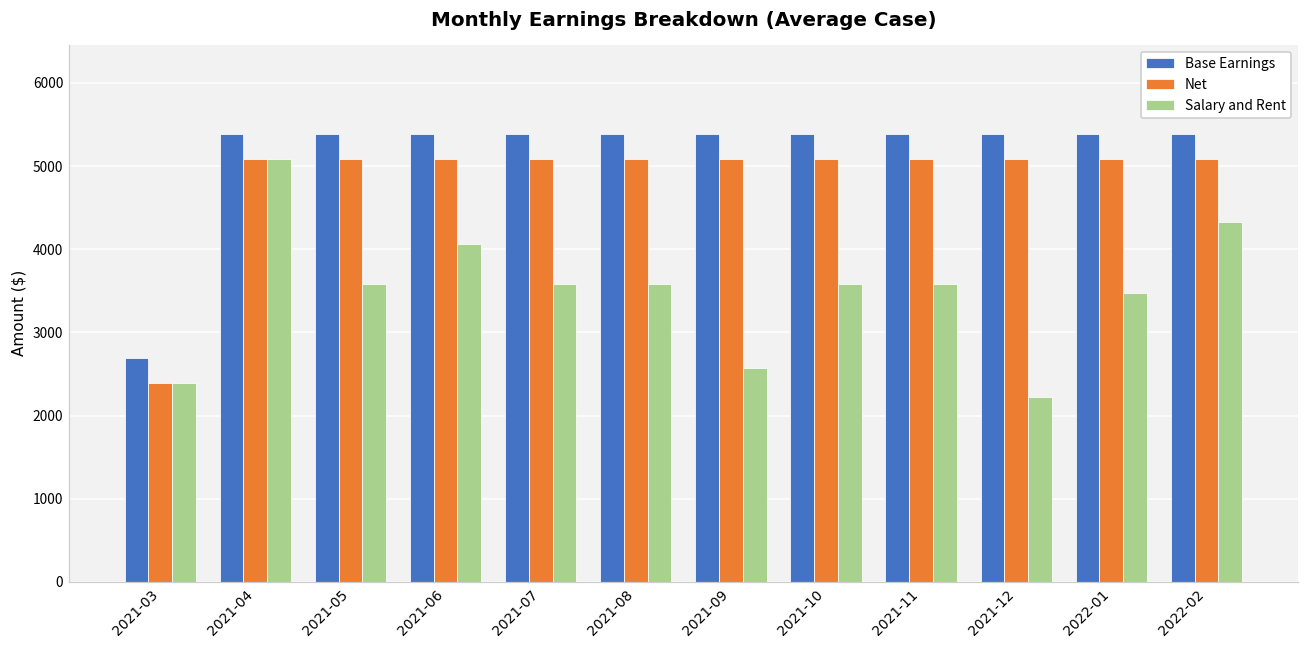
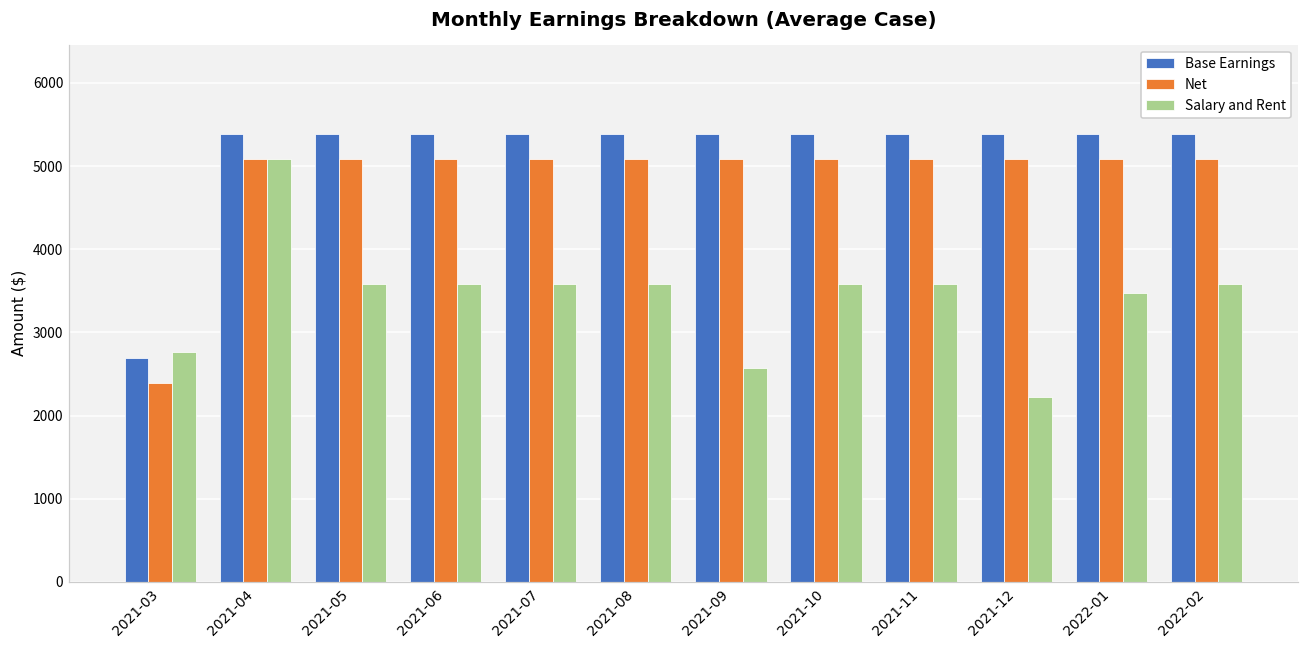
  {
    "Base Earnings": {
      "2021-03": 2700,
      "2021-04": 5400,
      "2021-05": 5400,
      "2021-06": 5400,
      "2021-07": 5400,
      "2021-08": 5400,
      "2021-09": 5400,
      "2021-10": 5400,
      "2021-11": 5400,
      "2021-12": 5400,
      "2022-01": 5400,
      "2022-02": 5400
    },
    "Net": {
      "2021-03": 2400,
      "2021-04": 5100,
      "2021-05": 5100,
      "2021-06": 5100,
      "2021-07": 5100,
      "2021-08": 5100,
      "2021-09": 5100,
      "2021-10": 5100,
      "2021-11": 5100,
      "2021-12": 5100,
      "2022-01": 5100,
      "2022-02": 5100
    },
    "Salary and Rent": {
-     "2021-03": 2400,
+     "2021-03": 2800,
      "2021-04": 5100,
      "2021-05": 3600,
-     "2021-06": 4100,
+     "2021-06": 3600,
      "2021-07": 3600,
      "2021-08": 3600,
      "2021-09": 2600,
      "2021-10": 3600,
      "2021-11": 3600,
      "2021-12": 2200,
      "2022-01": 3500,
-     "2022-02": 4300
+     "2022-02": 3600
    }
  }
